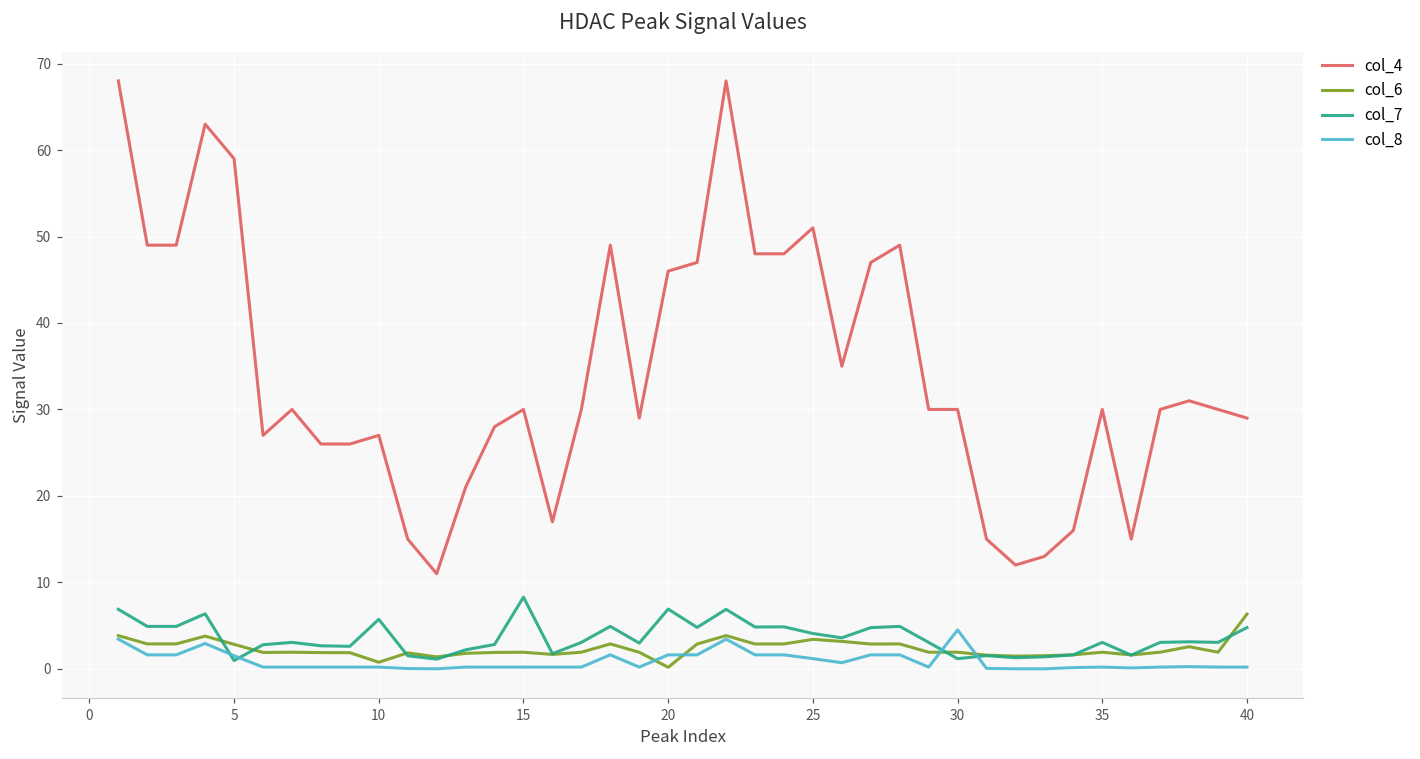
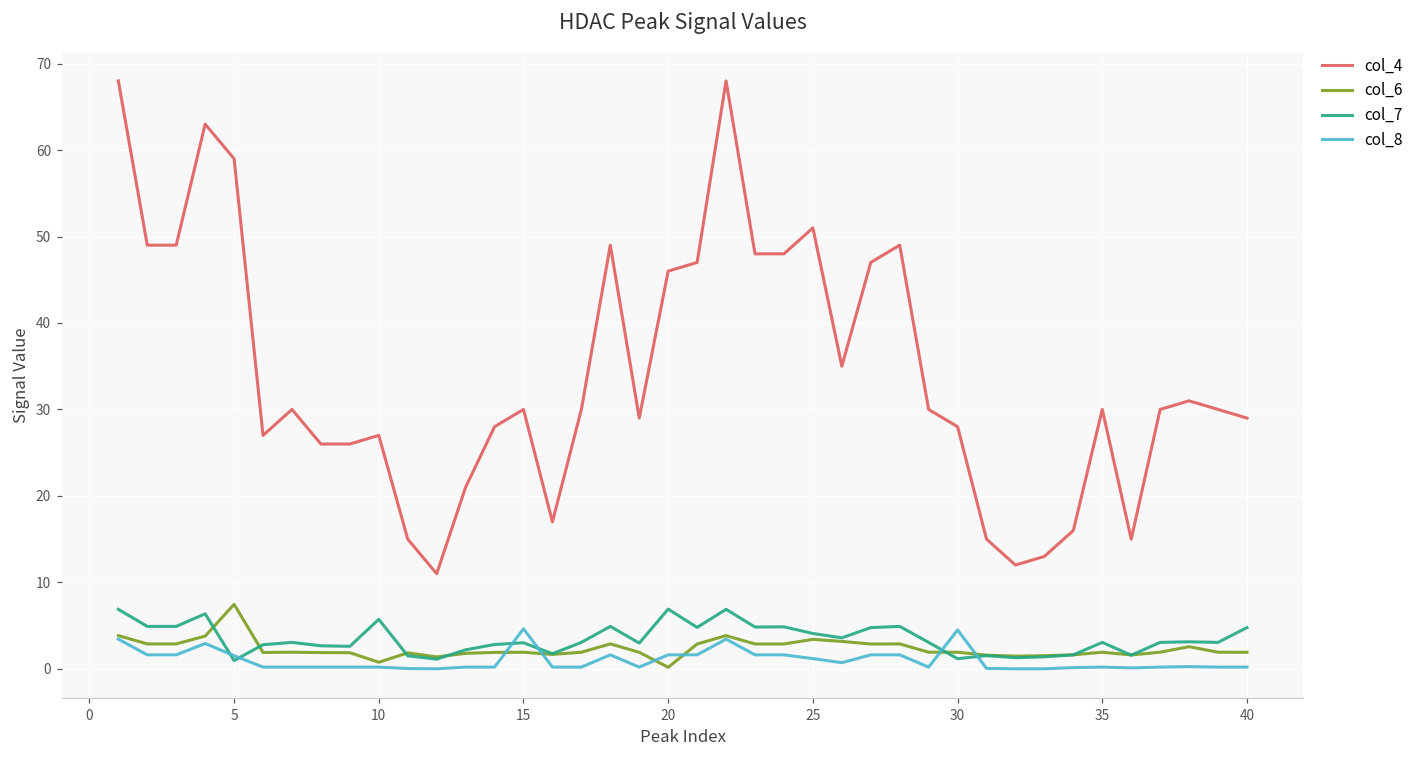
  {
    "col_4": {
      "5": 59,
      "10": 27,
      "15": 30,
      "20": 46,
      "25": 51,
-     "30": 30,
+     "30": 28,
      "35": 30,
      "40": 29
    },
    "col_6": {
-     "5": 3,
+     "5": 7,
      "10": 1,
      "15": 2,
      "20": 0,
      "25": 3,
      "30": 2,
      "35": 2,
-     "40": 6
+     "40": 2
    },
    "col_7": {
      "5": 1,
      "10": 6,
-     "15": 8,
+     "15": 3,
      "20": 7,
      "25": 4,
      "30": 1,
      "35": 3,
      "40": 5
    },
    "col_8": {
      "5": 2,
      "10": 0,
-     "15": 0,
+     "15": 5,
      "20": 2,
      "25": 1,
      "30": 4,
      "35": 0,
      "40": 0
    }
  }
